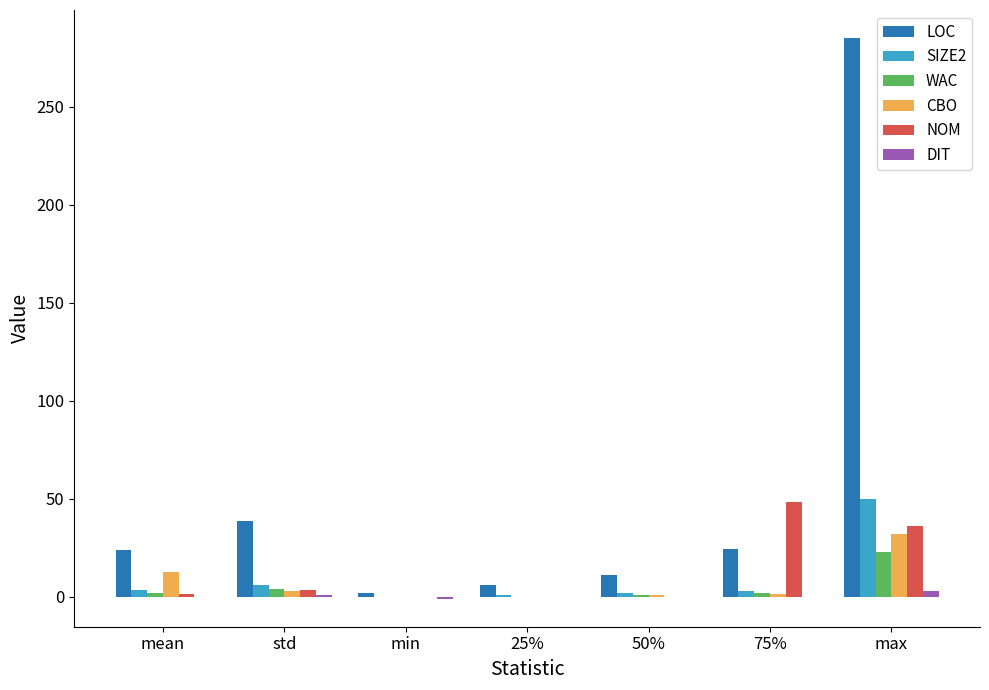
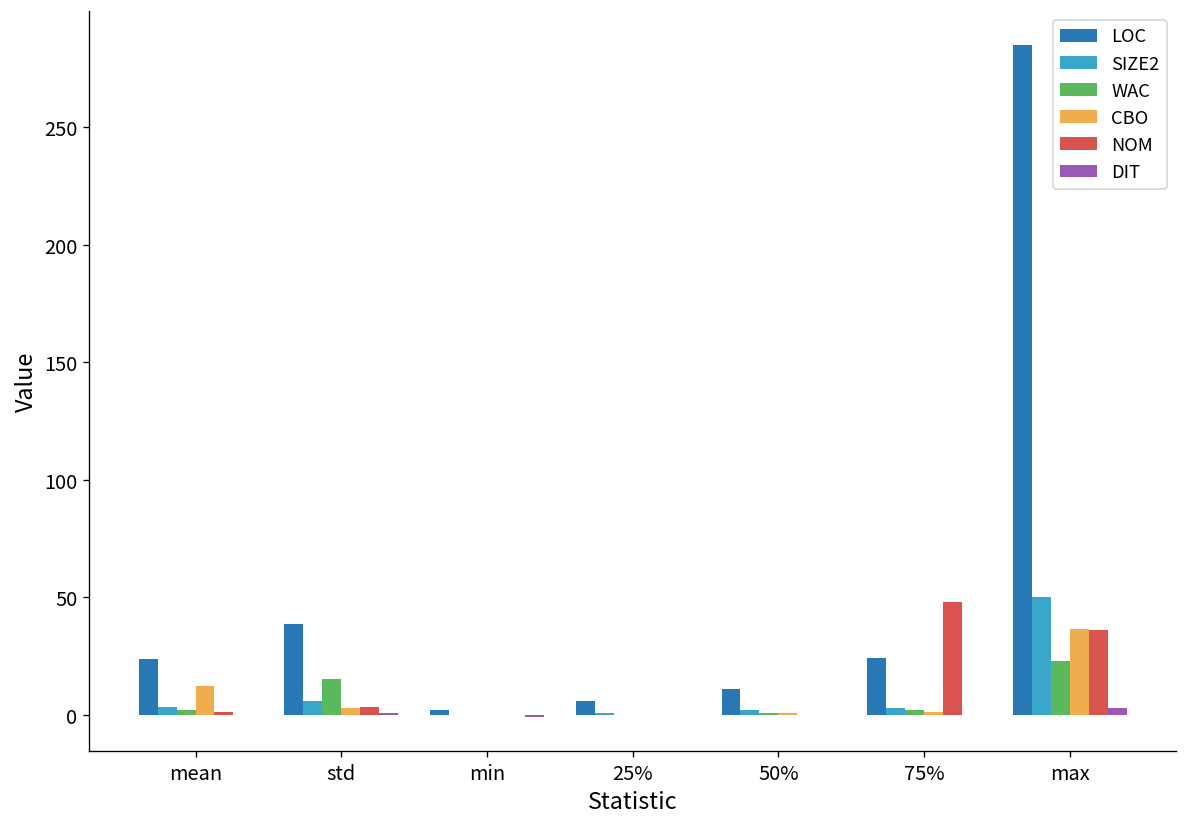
  {
    "WAC": {
      "mean": 2,
-     "std": 4,
+     "std": 15,
      "min": 0,
      "25%": 0,
      "75%": 2,
      "max": 23
    },
    "CBO": {
      "mean": 12,
      "std": 3,
      "min": 0,
      "25%": 0,
-     "max": 32
+     "max": 36
    },
    "NOM": {
      "mean": 1,
      "std": 4,
      "min": 0,
      "25%": 0,
      "50%": 0,
      "75%": 48,
      "max": 36
    },
    "DIT": {
      "25%": 0,
      "50%": 0,
      "75%": 0,
      "max": 3
    }
  }
